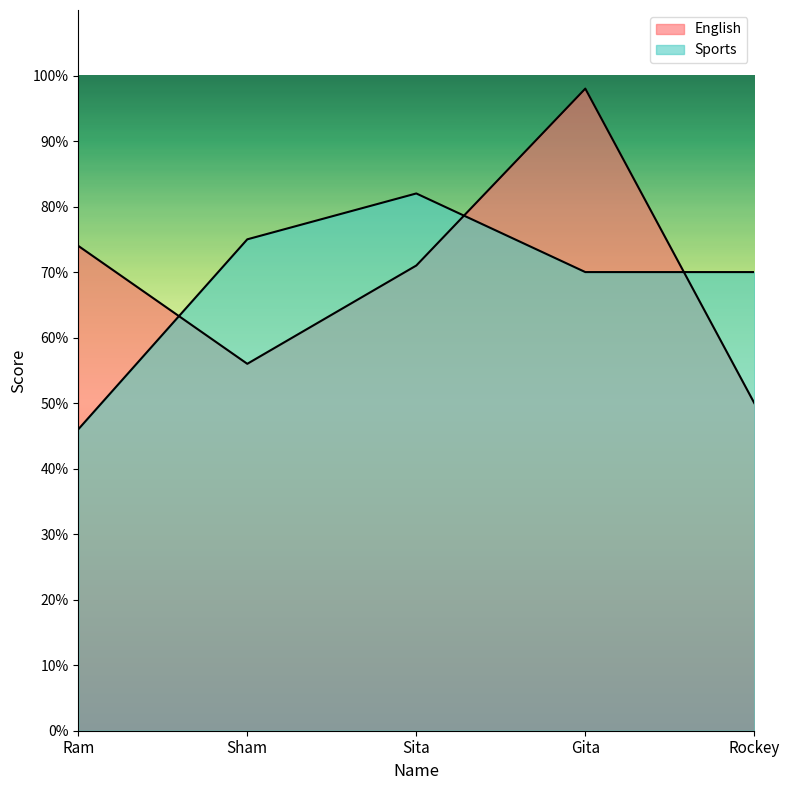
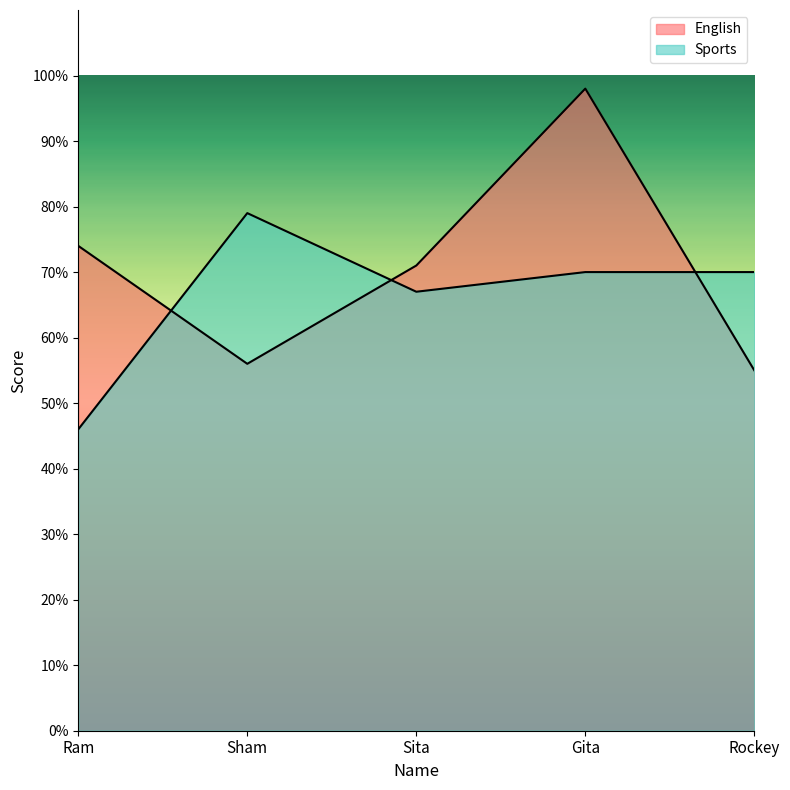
  {
    "English": {
      "Ram": "74%",
      "Sham": "56%",
      "Sita": "71%",
      "Gita": "98%",
-     "Rockey": "50%"
+     "Rockey": "55%"
    },
    "Sports": {
      "Ram": "46%",
-     "Sham": "75%",
-     "Sita": "82%",
+     "Sham": "79%",
+     "Sita": "67%",
      "Gita": "70%",
      "Rockey": "70%"
    }
  }
